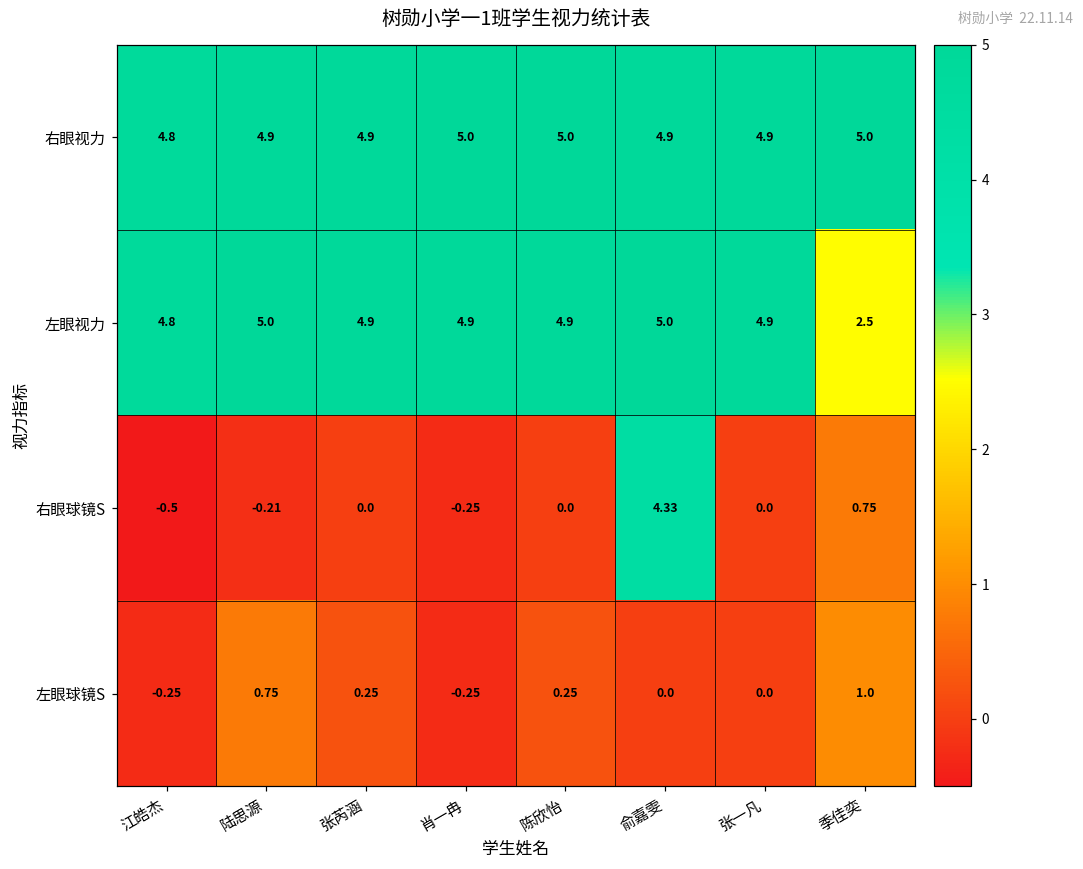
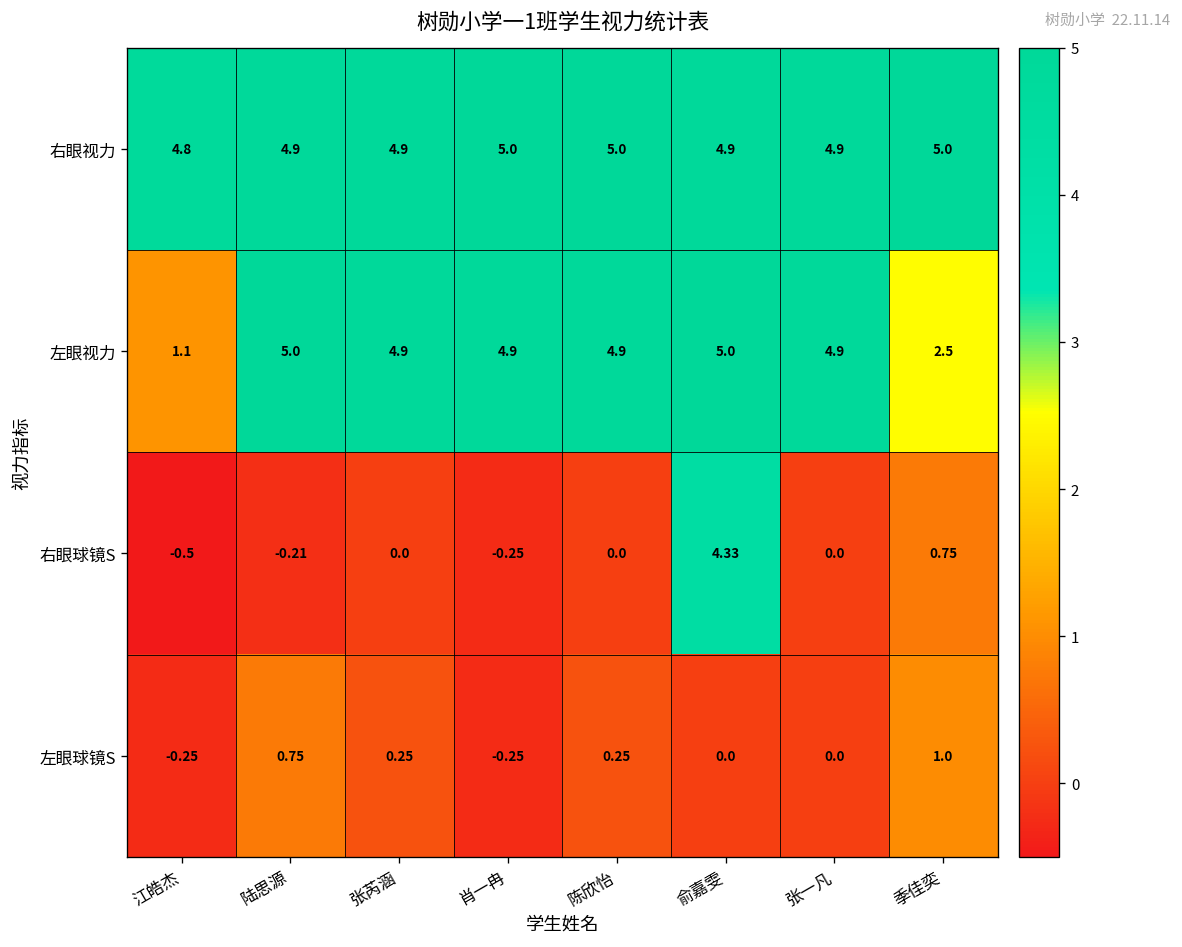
  {
    "右眼视力": {
      "江皓杰": 4.8,
      "陆思源": 4.9,
      "张芮涵": 4.9,
      "肖一冉": 5.0,
      "陈欣怡": 5.0,
      "俞嘉雯": 4.9,
      "张一凡": 4.9,
      "季佳奕": 5.0
    },
    "左眼视力": {
-     "江皓杰": 4.8,
+     "江皓杰": 1.1,
      "陆思源": 5.0,
      "张芮涵": 4.9,
      "肖一冉": 4.9,
      "陈欣怡": 4.9,
      "俞嘉雯": 5.0,
      "张一凡": 4.9,
      "季佳奕": 2.5
    },
    "右眼球镜S": {
      "江皓杰": -0.5,
      "陆思源": -0.21,
      "张芮涵": 0.0,
      "肖一冉": -0.25,
      "陈欣怡": 0.0,
      "俞嘉雯": 4.33,
      "张一凡": 0.0,
      "季佳奕": 0.75
    },
    "左眼球镜S": {
      "江皓杰": -0.25,
      "陆思源": 0.75,
      "张芮涵": 0.25,
      "肖一冉": -0.25,
      "陈欣怡": 0.25,
      "俞嘉雯": 0.0,
      "张一凡": 0.0,
      "季佳奕": 1.0
    }
  }
